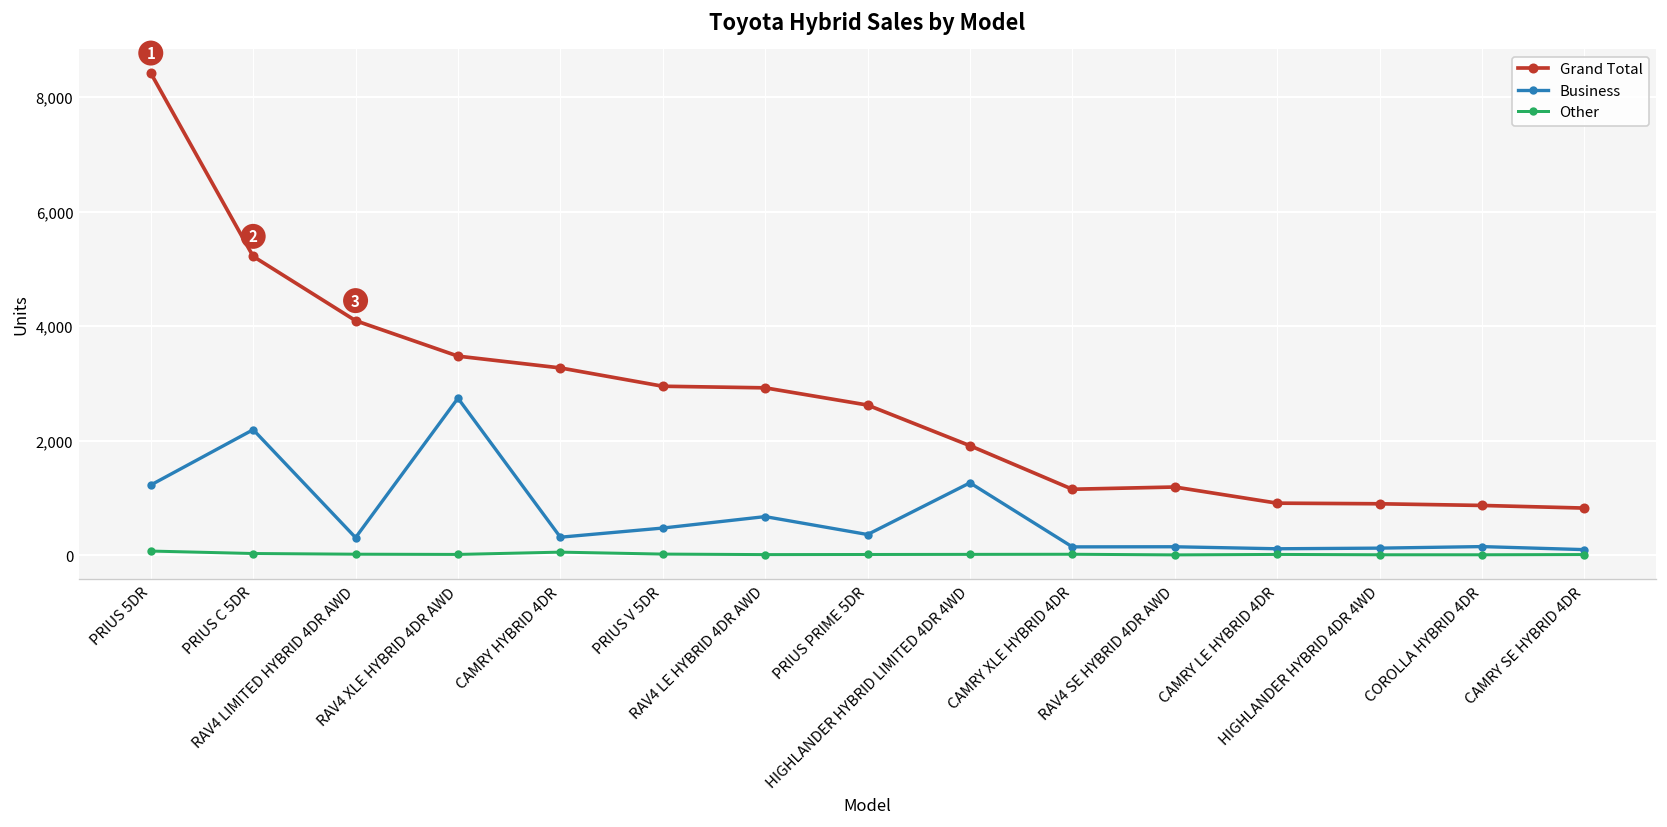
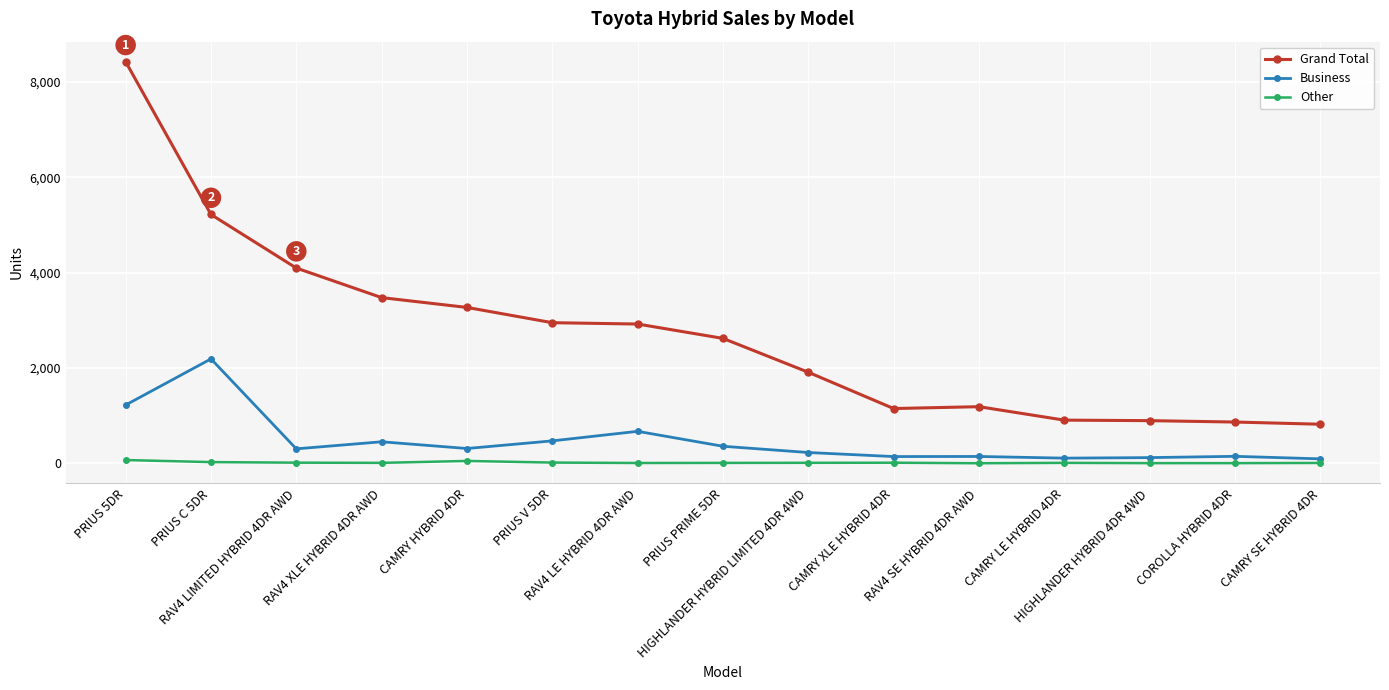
  {
    "Grand Total": {
      "RAV4 XLE HYBRID 4DR AWD": "3,500",
      "CAMRY HYBRID 4DR": "3,300",
      "PRIUS V 5DR": "2,900",
      "RAV4 LE HYBRID 4DR AWD": "2,900",
      "PRIUS PRIME 5DR": "2,600",
      "HIGHLANDER HYBRID LIMITED 4DR 4WD": "1,900",
      "CAMRY XLE HYBRID 4DR": "1,100",
      "RAV4 SE HYBRID 4DR AWD": "1,200",
      "CAMRY LE HYBRID 4DR": "900",
      "HIGHLANDER HYBRID 4DR 4WD": "900",
      "COROLLA HYBRID 4DR": "900",
      "CAMRY SE HYBRID 4DR": "800"
    },
    "Business": {
      "PRIUS 5DR": "1,200",
      "PRIUS C 5DR": "2,200",
      "RAV4 LIMITED HYBRID 4DR AWD": "300",
-     "RAV4 XLE HYBRID 4DR AWD": "2,700",
+     "RAV4 XLE HYBRID 4DR AWD": "500",
      "CAMRY HYBRID 4DR": "300",
      "PRIUS V 5DR": "500",
      "RAV4 LE HYBRID 4DR AWD": "700",
      "PRIUS PRIME 5DR": "400",
-     "HIGHLANDER HYBRID LIMITED 4DR 4WD": "1,300",
+     "HIGHLANDER HYBRID LIMITED 4DR 4WD": "200",
      "CAMRY XLE HYBRID 4DR": "100",
      "RAV4 SE HYBRID 4DR AWD": "100",
      "CAMRY LE HYBRID 4DR": "100",
      "HIGHLANDER HYBRID 4DR 4WD": "100",
      "COROLLA HYBRID 4DR": "100",
      "CAMRY SE HYBRID 4DR": "100"
    },
    "Other": {
      "PRIUS 5DR": "100",
      "PRIUS C 5DR": "0",
      "RAV4 LIMITED HYBRID 4DR AWD": "0",
      "RAV4 XLE HYBRID 4DR AWD": "0",
      "CAMRY HYBRID 4DR": "100",
      "PRIUS V 5DR": "0",
      "RAV4 LE HYBRID 4DR AWD": "0",
      "PRIUS PRIME 5DR": "0",
      "HIGHLANDER HYBRID LIMITED 4DR 4WD": "0",
      "CAMRY XLE HYBRID 4DR": "0",
      "RAV4 SE HYBRID 4DR AWD": "0",
      "CAMRY LE HYBRID 4DR": "0",
      "HIGHLANDER HYBRID 4DR 4WD": "0",
      "COROLLA HYBRID 4DR": "0",
      "CAMRY SE HYBRID 4DR": "0"
    }
  }
